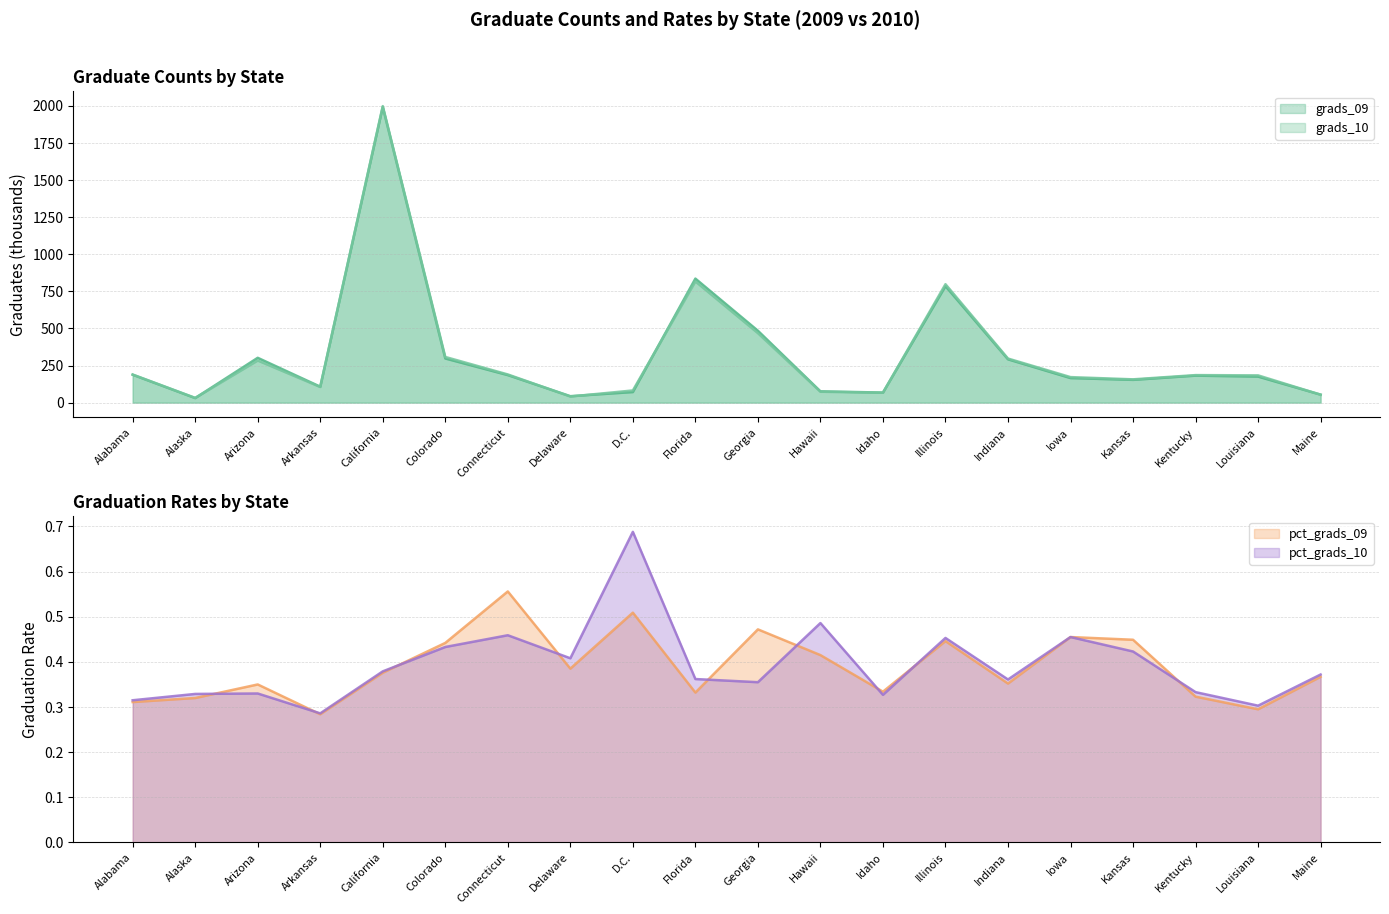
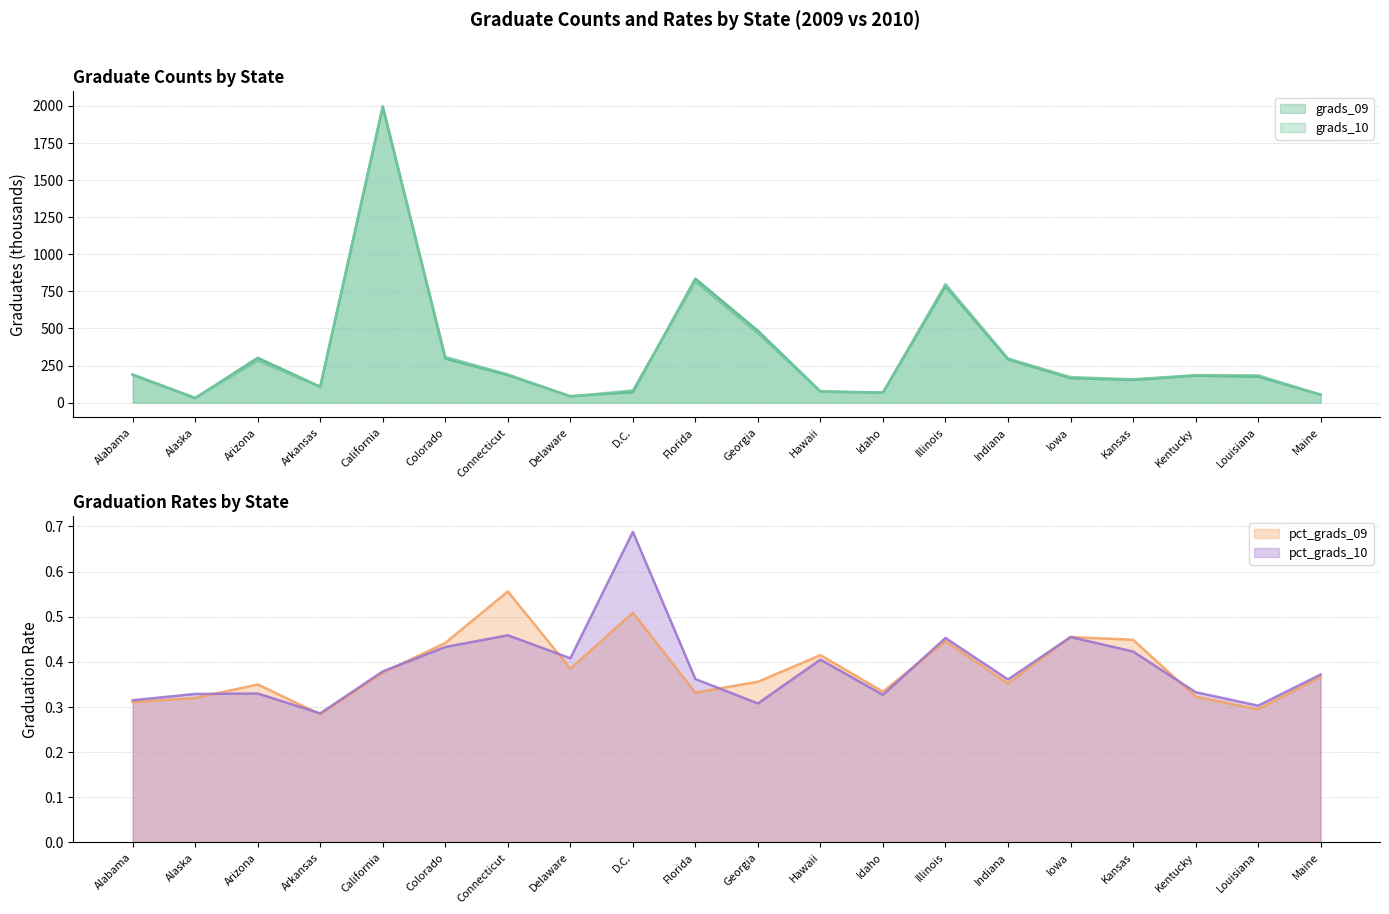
  {
    "Graduation Rates by State": {
      "pct_grads_09": {
        "Alaska": 0.32,
        "Arizona": 0.35,
        "Colorado": 0.44,
        "Connecticut": 0.56,
        "Delaware": 0.39,
        "D.C.": 0.51,
        "Florida": 0.33,
-       "Georgia": 0.47,
+       "Georgia": 0.36,
        "Hawaii": 0.42,
        "Idaho": 0.33,
        "Illinois": 0.45,
        "Indiana": 0.35,
        "Kansas": 0.45,
        "Kentucky": 0.32,
        "Louisiana": 0.30
      },
      "pct_grads_10": {
        "Alaska": 0.33,
        "Arizona": 0.33,
        "Colorado": 0.43,
        "Connecticut": 0.46,
        "Delaware": 0.41,
        "D.C.": 0.69,
        "Florida": 0.36,
-       "Georgia": 0.36,
-       "Hawaii": 0.49,
+       "Georgia": 0.31,
+       "Hawaii": 0.41,
        "Idaho": 0.33,
        "Illinois": 0.45,
        "Indiana": 0.36,
        "Kansas": 0.42,
        "Kentucky": 0.33,
        "Louisiana": 0.30
      }
    }
  }
